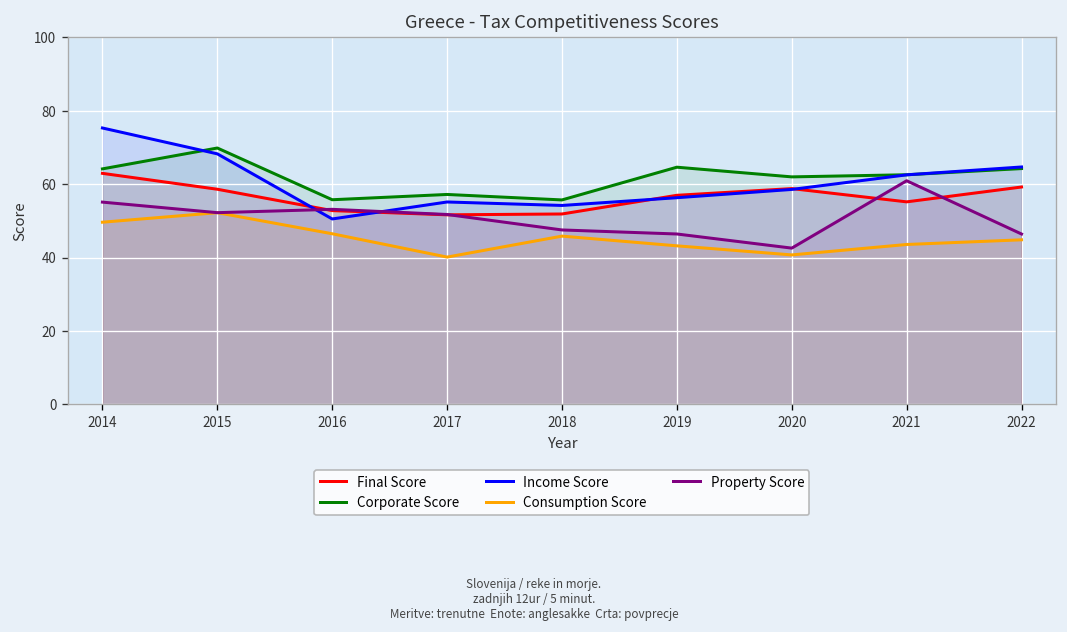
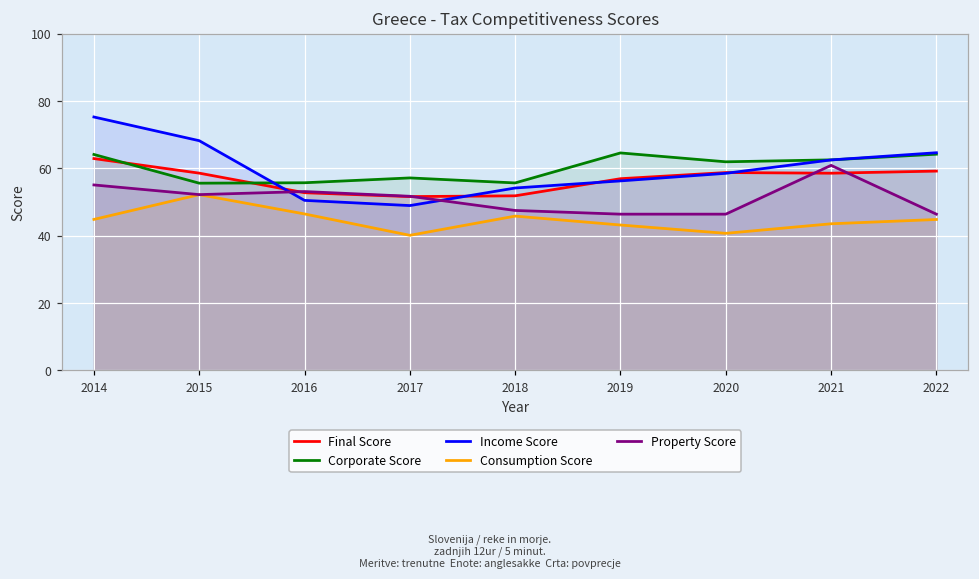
  {
    "Final Score": {
      "2014": 63,
      "2015": 59,
      "2018": 52,
-     "2021": 55,
+     "2021": 59,
      "2022": 59
    },
    "Corporate Score": {
      "2014": 64,
-     "2015": 70,
+     "2015": 56,
      "2016": 56,
      "2017": 57,
      "2018": 56,
      "2019": 65,
      "2020": 62
    },
    "Income Score": {
      "2014": 75,
      "2015": 68,
      "2016": 51,
-     "2017": 55,
+     "2017": 49,
      "2018": 54
    },
    "Consumption Score": {
-     "2014": 50,
+     "2014": 45,
      "2016": 46,
      "2017": 40,
      "2018": 46,
      "2019": 43,
      "2020": 41,
      "2021": 44,
      "2022": 45
    },
    "Property Score": {
      "2014": 55,
      "2018": 48,
      "2019": 46,
-     "2020": 43,
+     "2020": 46,
      "2021": 61,
      "2022": 46
    }
  }
